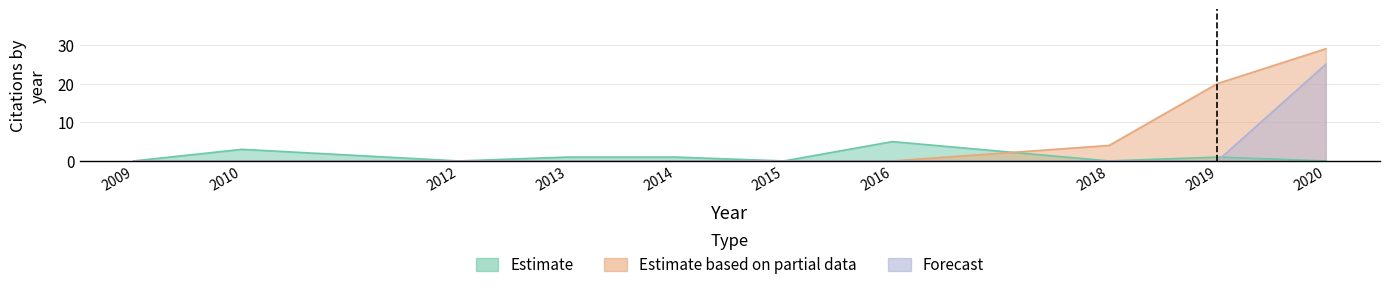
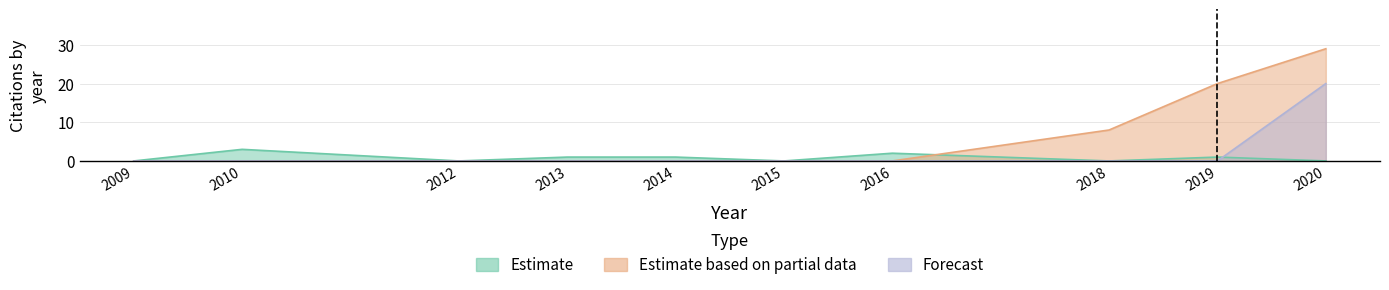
  {
    "Estimate": {
      "2010": 3,
      "2013": 1,
      "2014": 1,
-     "2016": 5,
+     "2016": 2,
      "2019": 1,
      "2020": 0
    },
    "Estimate based on partial data": {
-     "2018": 4,
+     "2018": 8,
      "2019": 20,
      "2020": 29
    },
    "Forecast": {
      "2019": 0,
-     "2020": 25
+     "2020": 20
    }
  }
